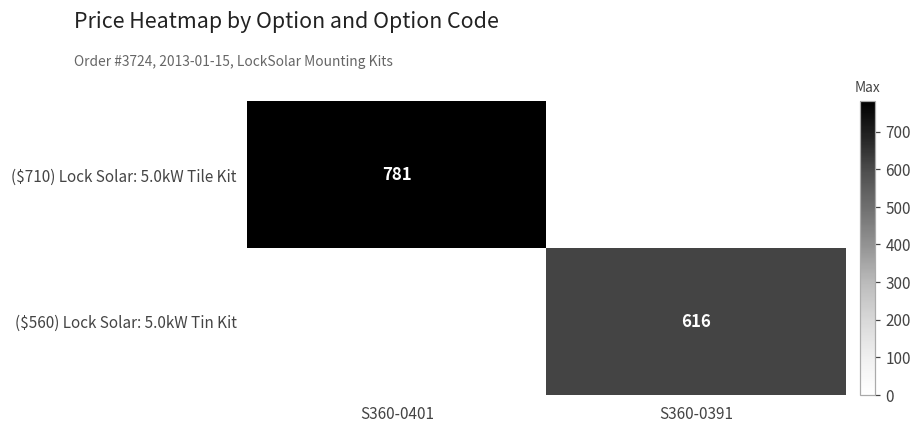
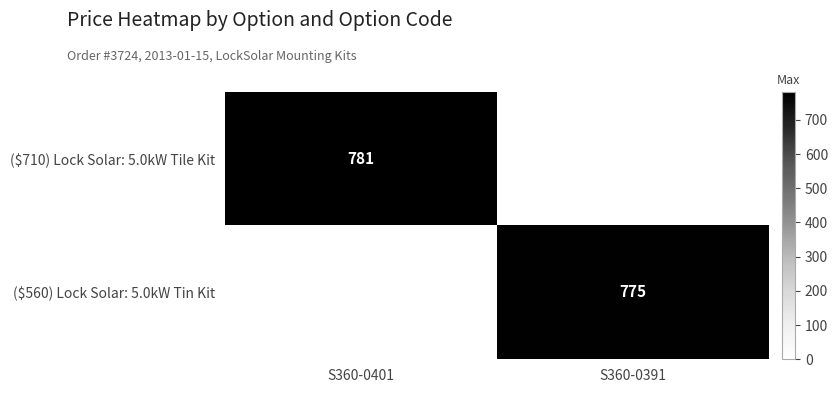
  {
    "($710) Lock Solar: 5.0kW Tile Kit": {
      "S360-0401": 781
    },
    "($560) Lock Solar: 5.0kW Tin Kit": {
-     "S360-0391": 616
+     "S360-0391": 775
    }
  }
